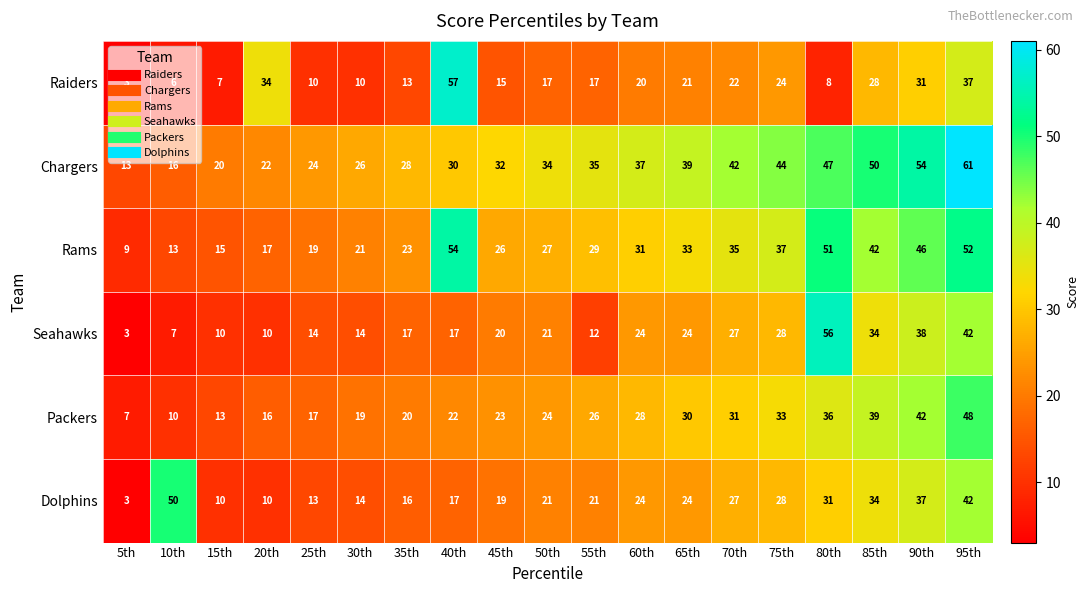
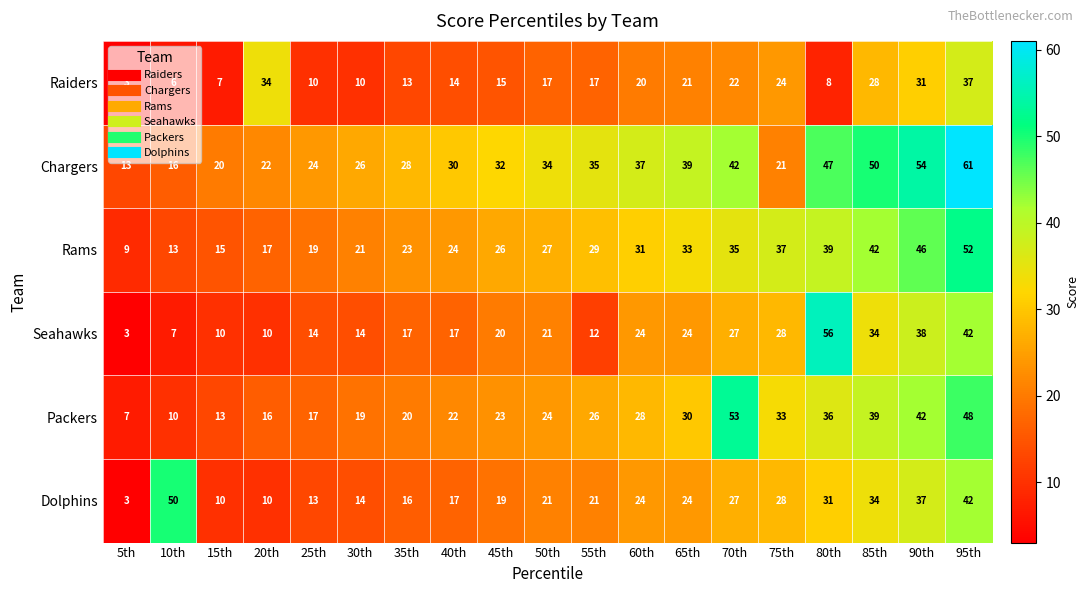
  {
    "Raiders": {
      "15th": 7,
      "20th": 34,
      "25th": 10,
      "30th": 10,
      "35th": 13,
-     "40th": 57,
+     "40th": 14,
      "45th": 15,
      "50th": 17,
      "55th": 17,
      "60th": 20,
      "65th": 21,
      "70th": 22,
      "75th": 24,
      "80th": 8,
      "85th": 28,
      "90th": 31,
      "95th": 37
    },
    "Chargers": {
      "15th": 20,
      "20th": 22,
      "25th": 24,
      "30th": 26,
      "35th": 28,
      "40th": 30,
      "45th": 32,
      "50th": 34,
      "55th": 35,
      "60th": 37,
      "65th": 39,
      "70th": 42,
-     "75th": 44,
+     "75th": 21,
      "80th": 47,
      "85th": 50,
      "90th": 54,
      "95th": 61
    },
    "Rams": {
      "5th": 9,
      "10th": 13,
      "15th": 15,
      "20th": 17,
      "25th": 19,
      "30th": 21,
      "35th": 23,
-     "40th": 54,
+     "40th": 24,
      "45th": 26,
      "50th": 27,
      "55th": 29,
      "60th": 31,
      "65th": 33,
      "70th": 35,
      "75th": 37,
-     "80th": 51,
+     "80th": 39,
      "85th": 42,
      "90th": 46,
      "95th": 52
    },
    "Seahawks": {
      "5th": 3,
      "10th": 7,
      "15th": 10,
      "20th": 10,
      "25th": 14,
      "30th": 14,
      "35th": 17,
      "40th": 17,
      "45th": 20,
      "50th": 21,
      "55th": 12,
      "60th": 24,
      "65th": 24,
      "70th": 27,
      "75th": 28,
      "80th": 56,
      "85th": 34,
      "90th": 38,
      "95th": 42
    },
    "Packers": {
      "5th": 7,
      "10th": 10,
      "15th": 13,
      "20th": 16,
      "25th": 17,
      "30th": 19,
      "35th": 20,
      "40th": 22,
      "45th": 23,
      "50th": 24,
      "55th": 26,
      "60th": 28,
      "65th": 30,
-     "70th": 31,
+     "70th": 53,
      "75th": 33,
      "80th": 36,
      "85th": 39,
      "90th": 42,
      "95th": 48
    },
    "Dolphins": {
      "5th": 3,
      "10th": 50,
      "15th": 10,
      "20th": 10,
      "25th": 13,
      "30th": 14,
      "35th": 16,
      "40th": 17,
      "45th": 19,
      "50th": 21,
      "55th": 21,
      "60th": 24,
      "65th": 24,
      "70th": 27,
      "75th": 28,
      "80th": 31,
      "85th": 34,
      "90th": 37,
      "95th": 42
    }
  }
